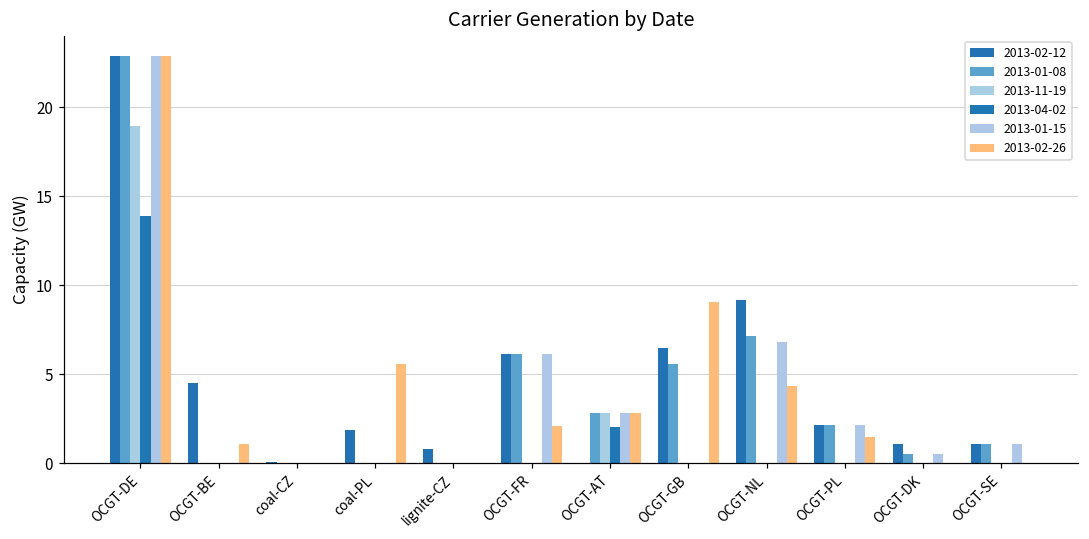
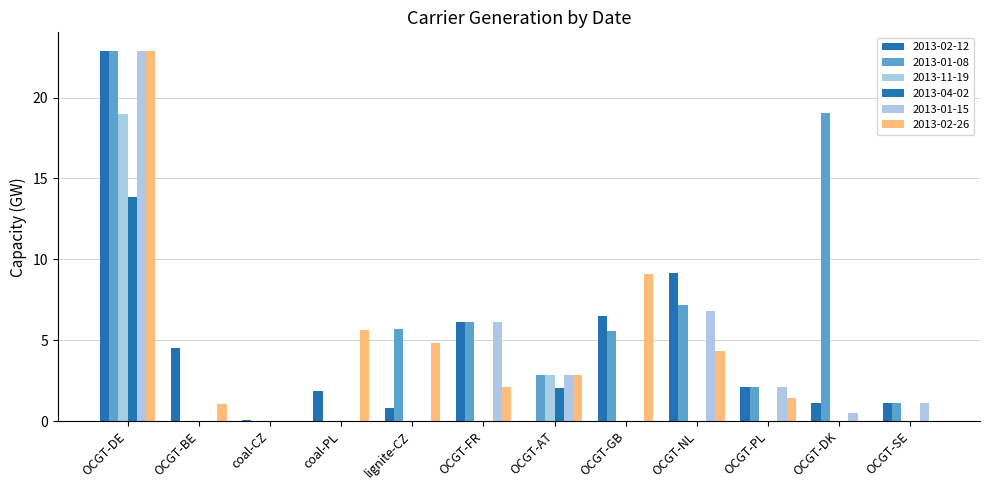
  {
    "2013-01-08": {
      "OCGT-DE": 22.9,
      "OCGT-BE": 0.0,
      "coal-CZ": 0.0,
      "coal-PL": 0.0,
-     "lignite-CZ": 0.0,
+     "lignite-CZ": 5.7,
      "OCGT-FR": 6.1,
      "OCGT-AT": 2.8,
      "OCGT-GB": 5.6,
      "OCGT-NL": 7.1,
      "OCGT-PL": 2.1,
-     "OCGT-DK": 0.5,
+     "OCGT-DK": 19.0,
      "OCGT-SE": 1.1
    },
    "2013-02-26": {
      "OCGT-DE": 22.9,
      "OCGT-BE": 1.0,
      "coal-CZ": 0.0,
      "coal-PL": 5.6,
-     "lignite-CZ": 0.0,
+     "lignite-CZ": 4.8,
      "OCGT-FR": 2.1,
      "OCGT-AT": 2.8,
      "OCGT-GB": 9.1,
      "OCGT-NL": 4.3,
      "OCGT-PL": 1.4,
      "OCGT-DK": 0.0,
      "OCGT-SE": 0.0
    }
  }
